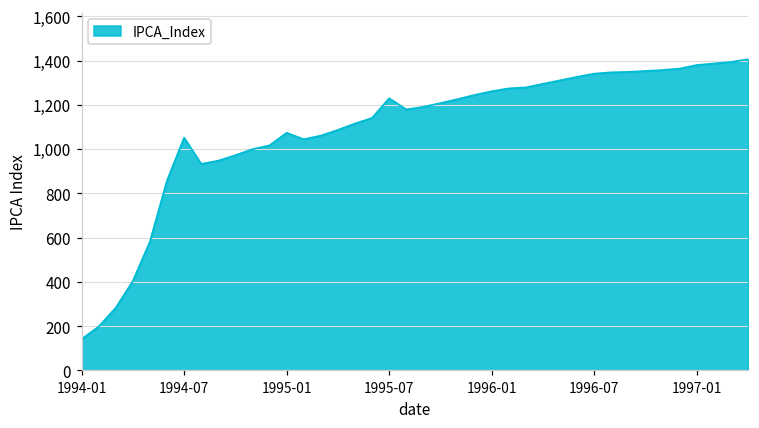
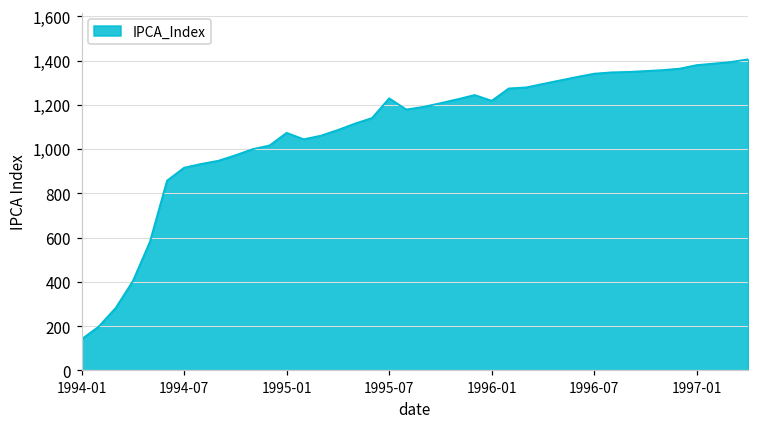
  {
    "1994-01": "140",
-   "1994-07": "1,050",
+   "1994-07": "920",
    "1995-01": "1,070",
    "1995-07": "1,230",
-   "1996-01": "1,260",
+   "1996-01": "1,220",
    "1996-07": "1,340",
    "1997-01": "1,380"
  }
